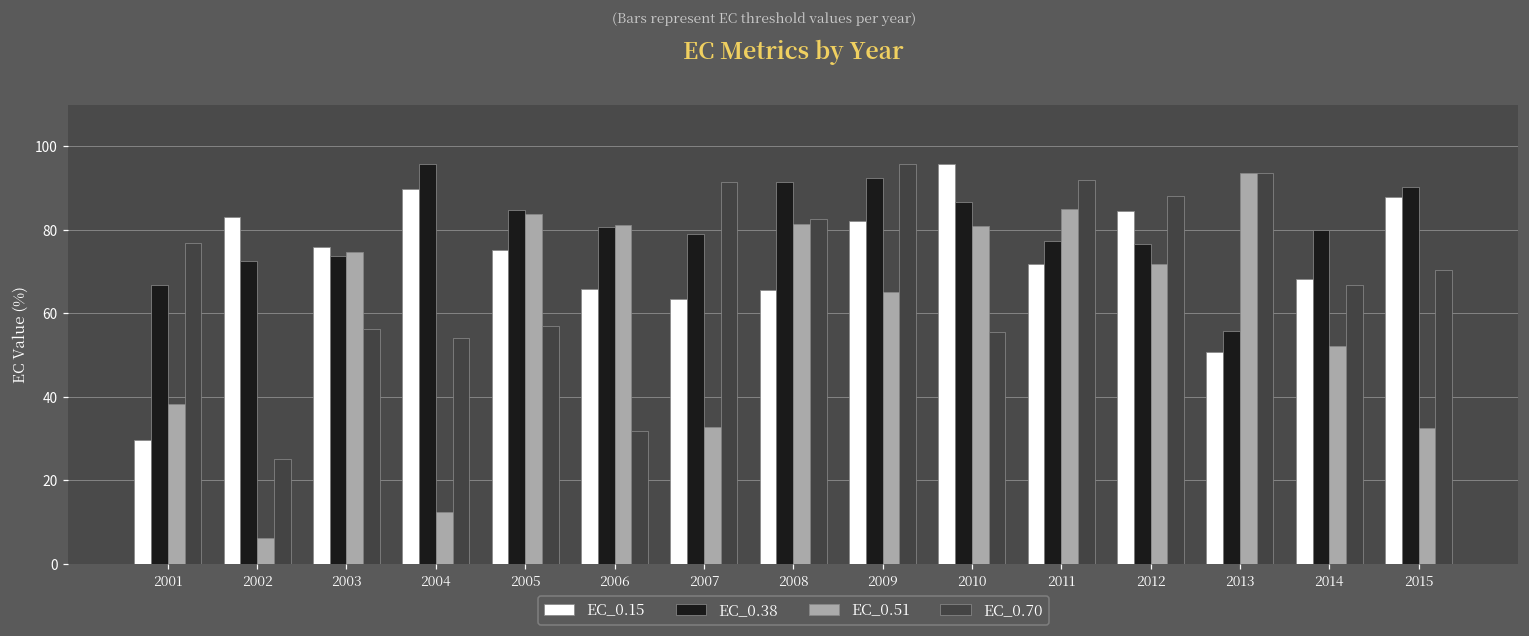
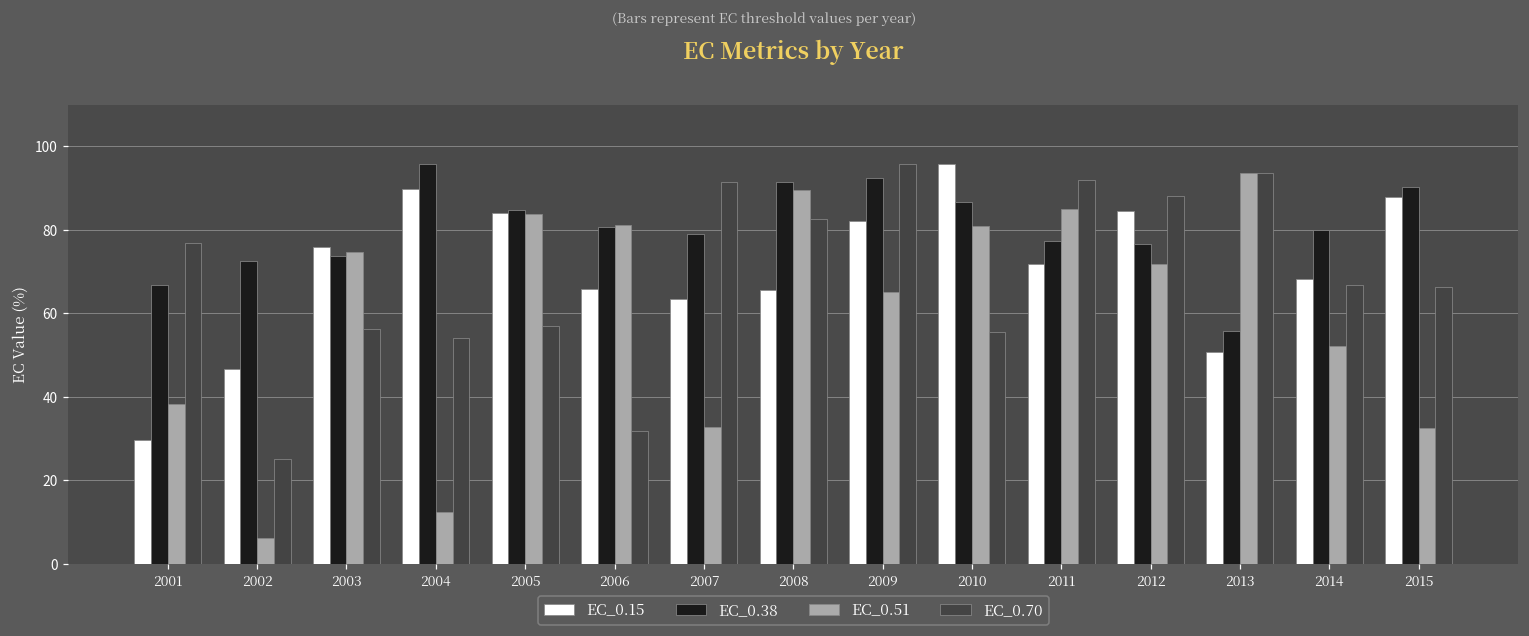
  {
    "EC_0.15": {
      "2001": 30,
-     "2002": 83,
+     "2002": 47,
      "2003": 76,
      "2004": 90,
-     "2005": 75,
+     "2005": 84,
      "2006": 66,
      "2007": 63,
      "2008": 65,
      "2009": 82,
      "2010": 96,
      "2011": 72,
      "2012": 84,
      "2013": 51,
      "2014": 68,
      "2015": 88
    },
    "EC_0.38": {
      "2001": 67,
      "2002": 72,
      "2003": 74,
      "2004": 96,
      "2005": 85,
      "2006": 81,
      "2007": 79,
      "2008": 92,
      "2009": 92,
      "2010": 87,
      "2011": 77,
      "2012": 77,
      "2013": 56,
      "2014": 80,
      "2015": 90
    },
    "EC_0.51": {
      "2001": 38,
      "2002": 6,
      "2003": 75,
      "2004": 12,
      "2005": 84,
      "2006": 81,
      "2007": 33,
-     "2008": 81,
+     "2008": 90,
      "2009": 65,
      "2010": 81,
      "2011": 85,
      "2012": 72,
      "2013": 94,
      "2014": 52,
      "2015": 33
    },
    "EC_0.70": {
      "2001": 77,
      "2002": 25,
      "2003": 56,
      "2004": 54,
      "2005": 57,
      "2006": 32,
      "2007": 91,
      "2008": 83,
      "2009": 96,
      "2010": 56,
      "2011": 92,
      "2012": 88,
      "2013": 94,
      "2014": 67,
-     "2015": 70
+     "2015": 66
    }
  }
